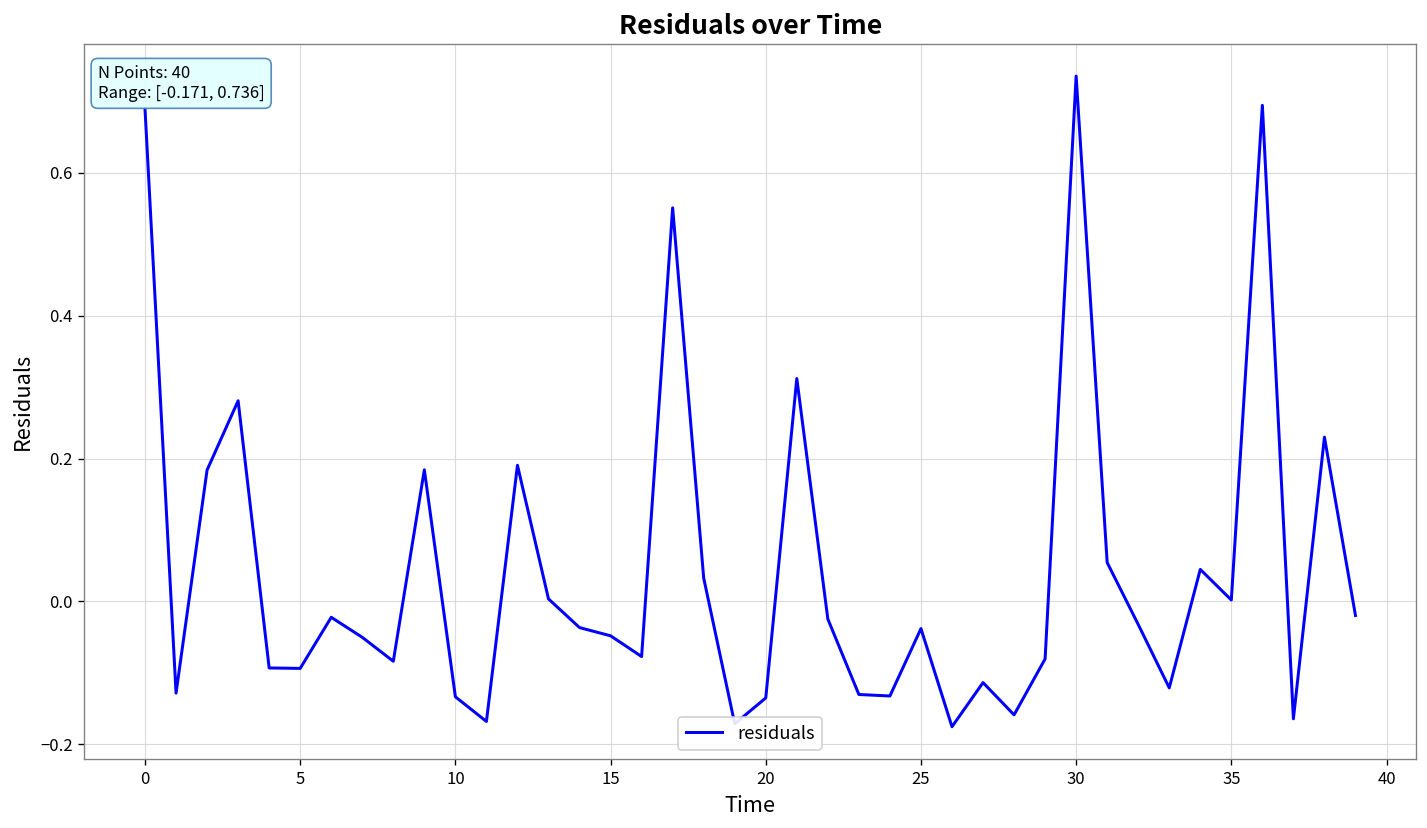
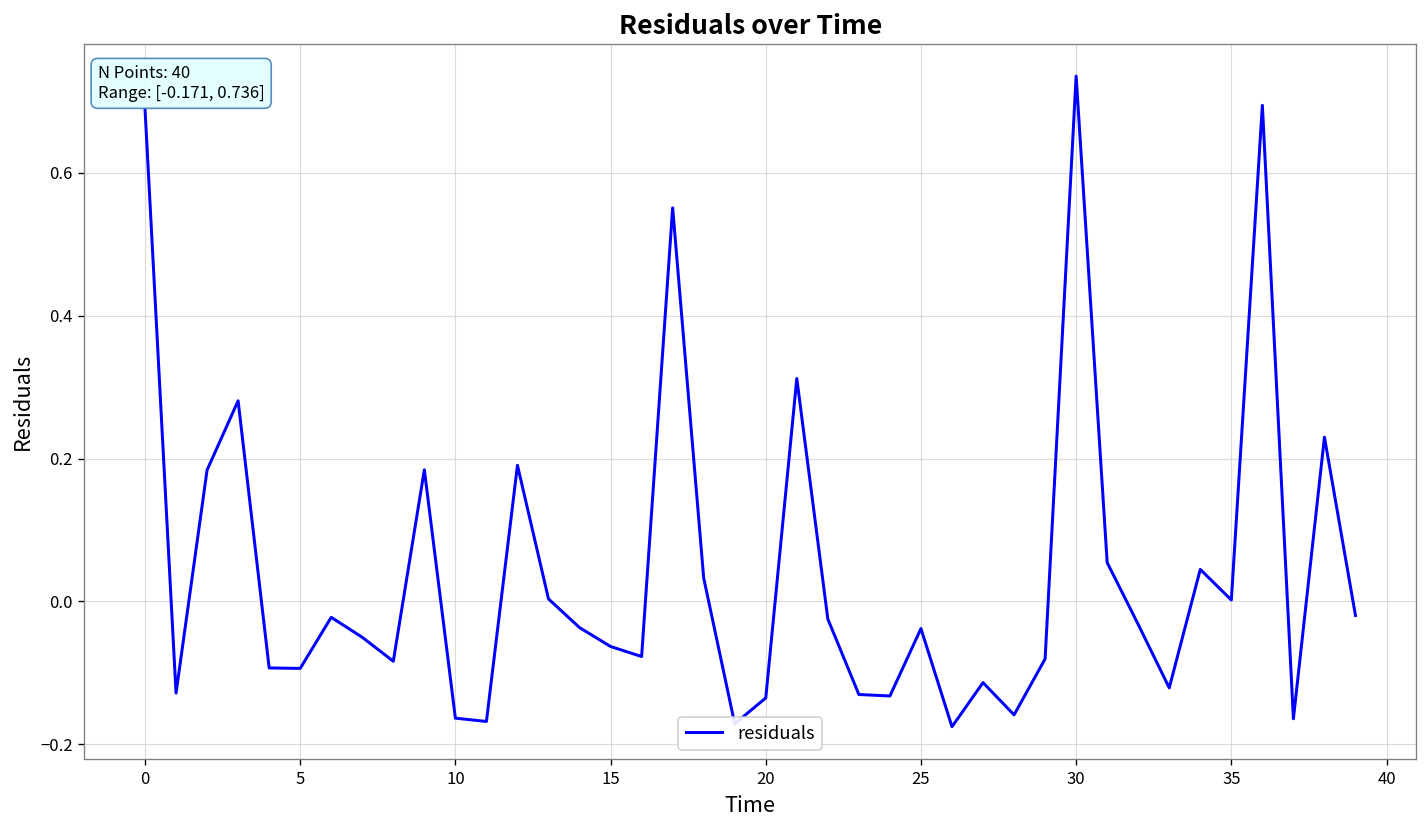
  {
    "5": -0.09,
-   "10": -0.13,
-   "15": -0.05,
+   "10": -0.16,
+   "15": -0.06,
    "20": -0.14,
    "25": -0.04,
    "30": 0.74,
    "35": 0.00
  }
